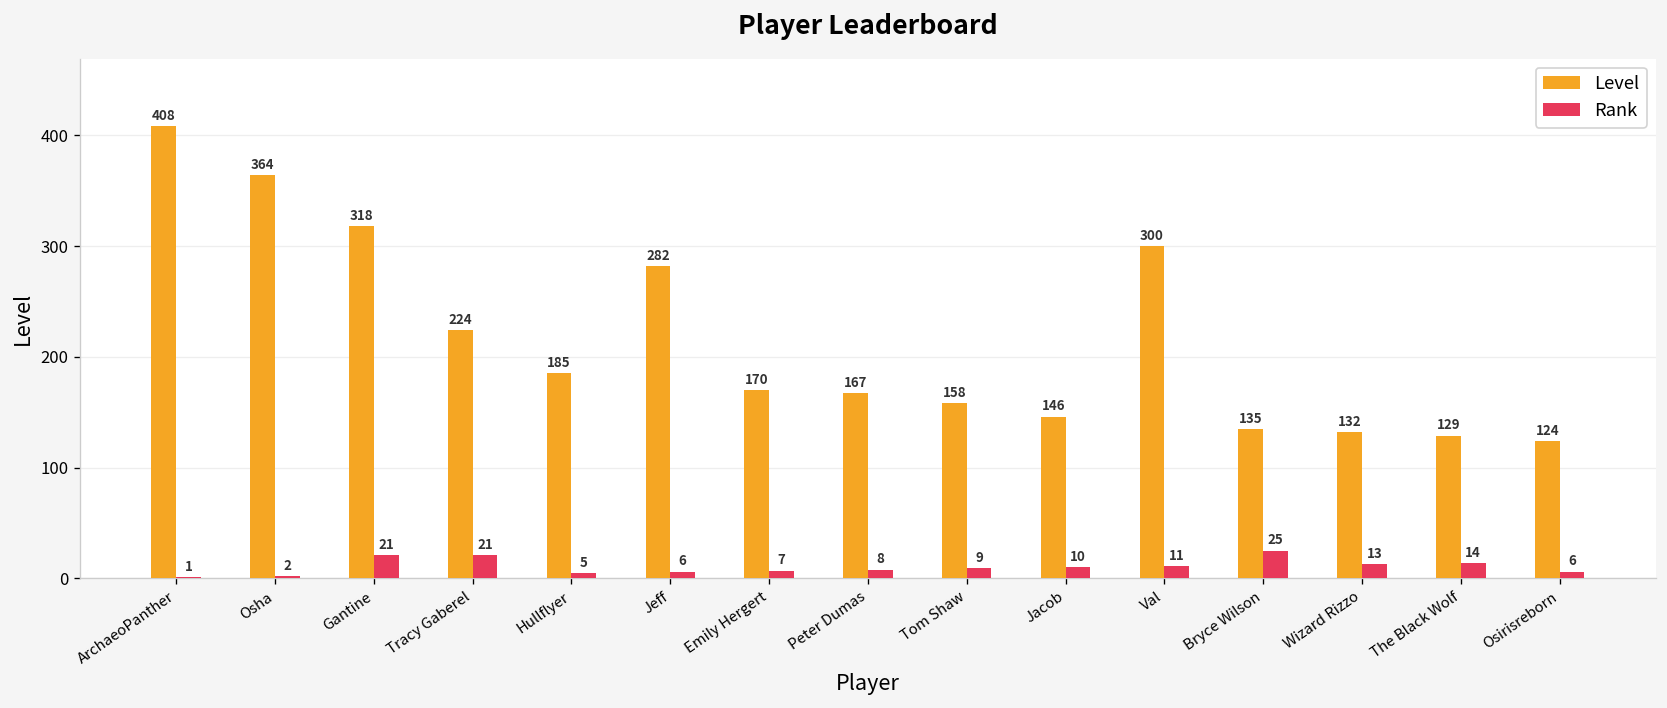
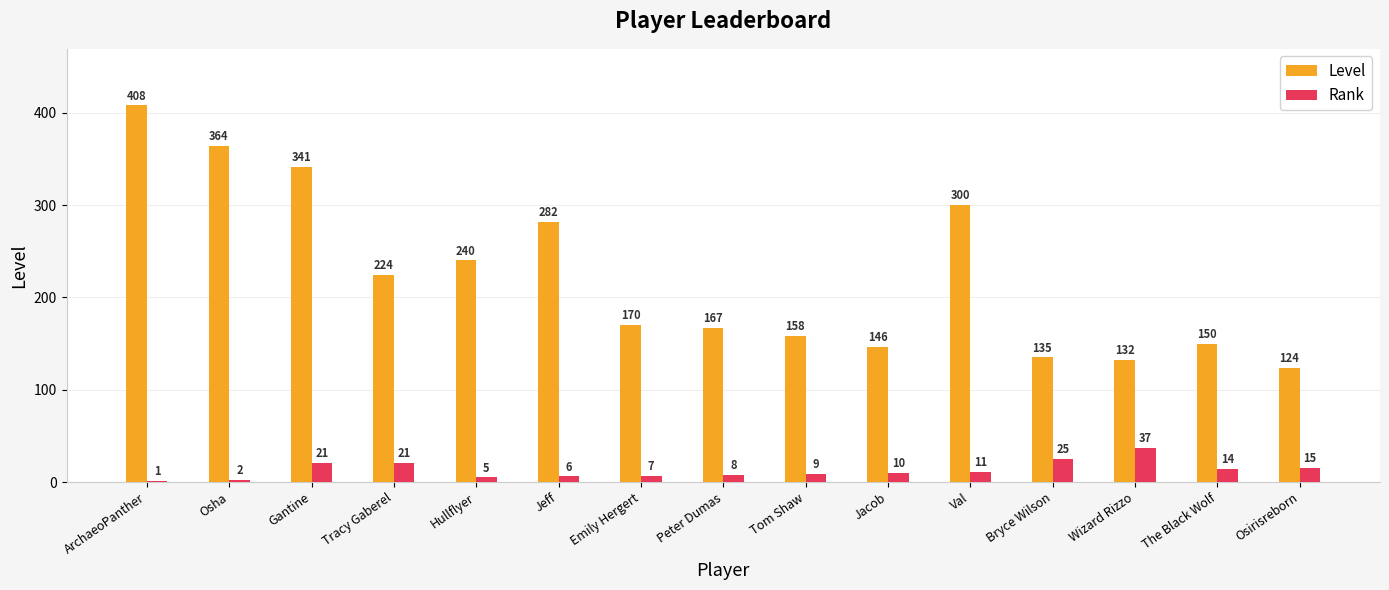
  {
    "Level": {
      "ArchaeoPanther": 408,
      "Osha": 364,
-     "Gantine": 318,
+     "Gantine": 341,
      "Tracy Gaberel": 224,
-     "Hullflyer": 185,
+     "Hullflyer": 240,
      "Jeff": 282,
      "Emily Hergert": 170,
      "Peter Dumas": 167,
      "Tom Shaw": 158,
      "Jacob": 146,
      "Val": 300,
      "Bryce Wilson": 135,
      "Wizard Rizzo": 132,
-     "The Black Wolf": 129,
+     "The Black Wolf": 150,
      "Osirisreborn": 124
    },
    "Rank": {
      "ArchaeoPanther": 1,
      "Osha": 2,
      "Gantine": 21,
      "Tracy Gaberel": 21,
      "Hullflyer": 5,
      "Jeff": 6,
      "Emily Hergert": 7,
      "Peter Dumas": 8,
      "Tom Shaw": 9,
      "Jacob": 10,
      "Val": 11,
      "Bryce Wilson": 25,
-     "Wizard Rizzo": 13,
+     "Wizard Rizzo": 37,
      "The Black Wolf": 14,
-     "Osirisreborn": 6
+     "Osirisreborn": 15
    }
  }
